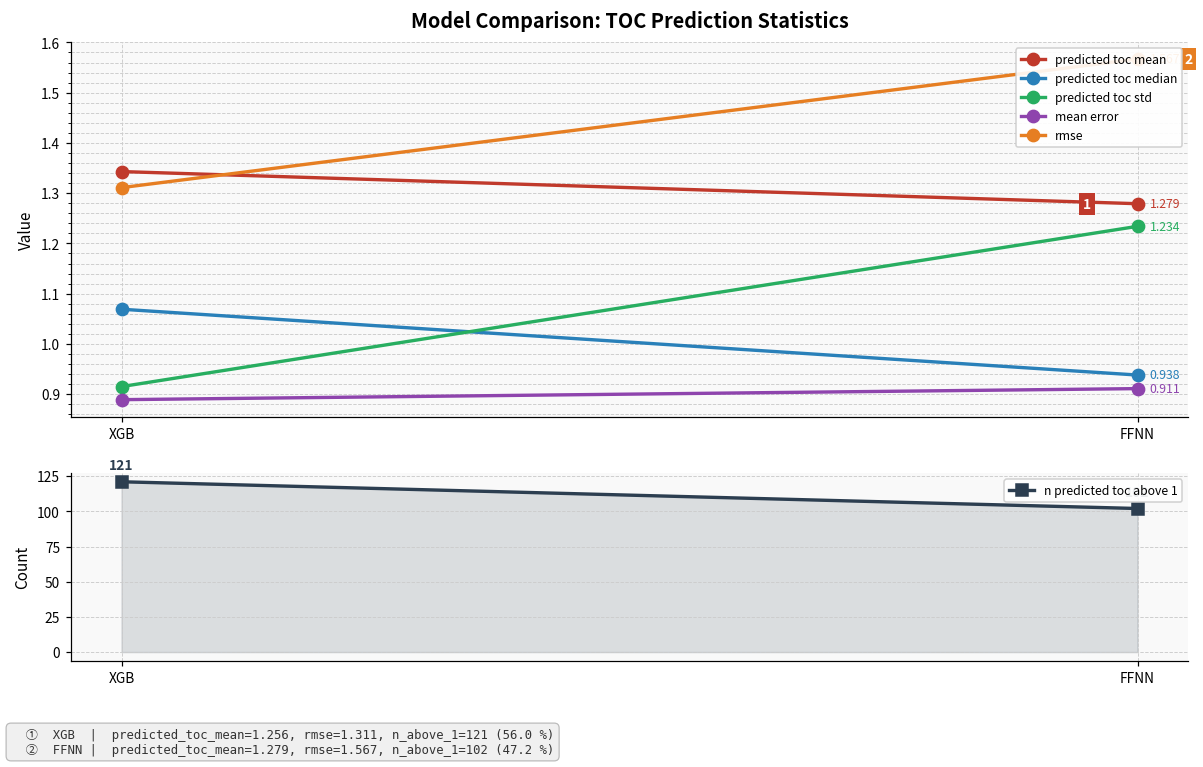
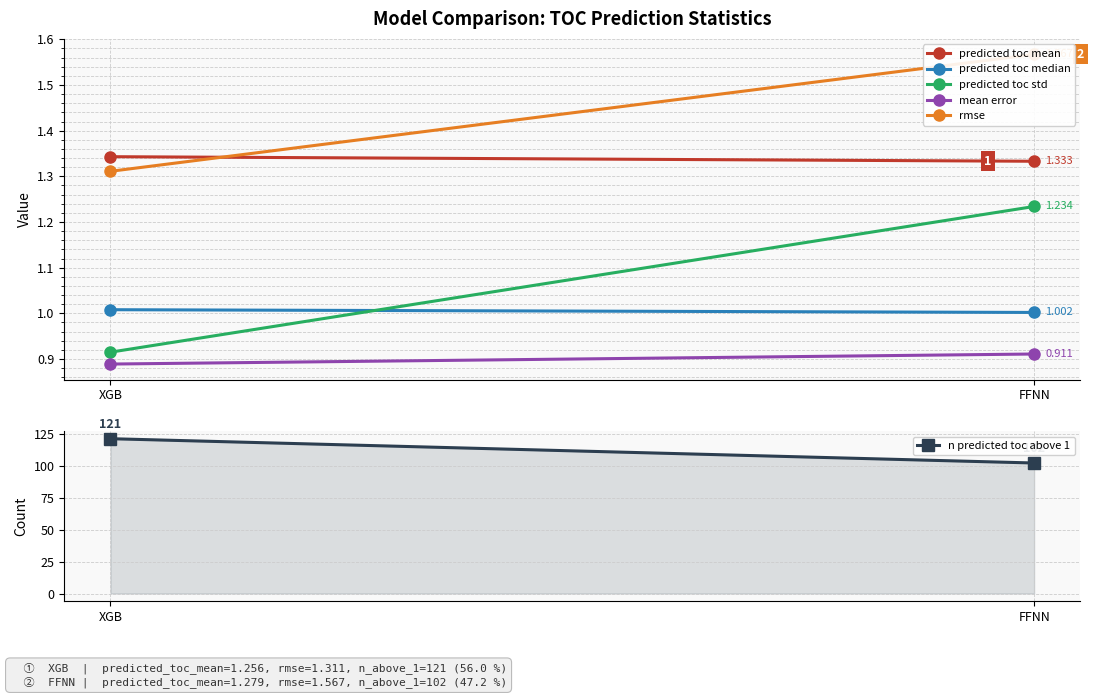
  {
    "Model Comparison: TOC Prediction Statistics": {
      "predicted toc mean": {
-       "FFNN": 1.279
+       "FFNN": 1.333
      },
      "predicted toc median": {
-       "XGB": 1.07,
-       "FFNN": 0.938
+       "XGB": 1.01,
+       "FFNN": 1.002
      },
      "predicted toc std": {
        "FFNN": 1.234
      },
      "mean error": {
        "FFNN": 0.911
      },
      "rmse": {
        "XGB": 1.31
      }
    }
  }
